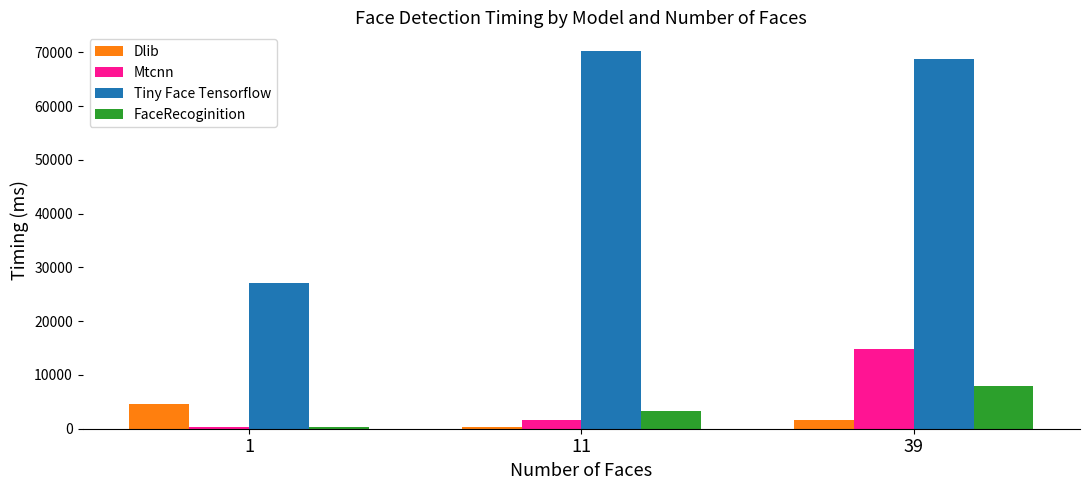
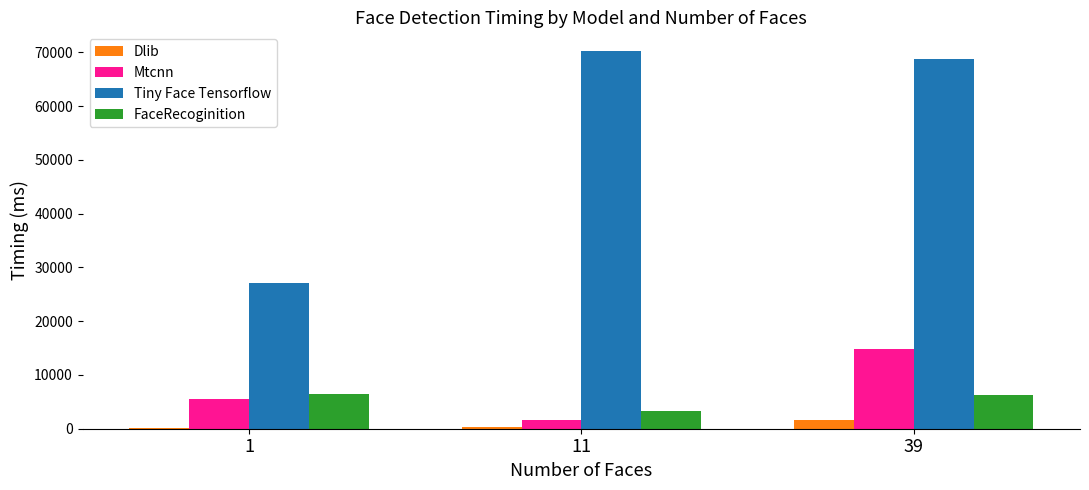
  {
    "Dlib": {
-     "1": 5000,
+     "1": 0,
      "39": 2000
    },
    "Mtcnn": {
-     "1": 0,
+     "1": 5000,
      "11": 2000,
      "39": 15000
    },
    "Tiny Face Tensorflow": {
      "1": 27000,
      "11": 70000,
      "39": 69000
    },
    "FaceRecoginition": {
-     "1": 0,
+     "1": 6000,
      "11": 3000,
-     "39": 8000
+     "39": 6000
    }
  }
